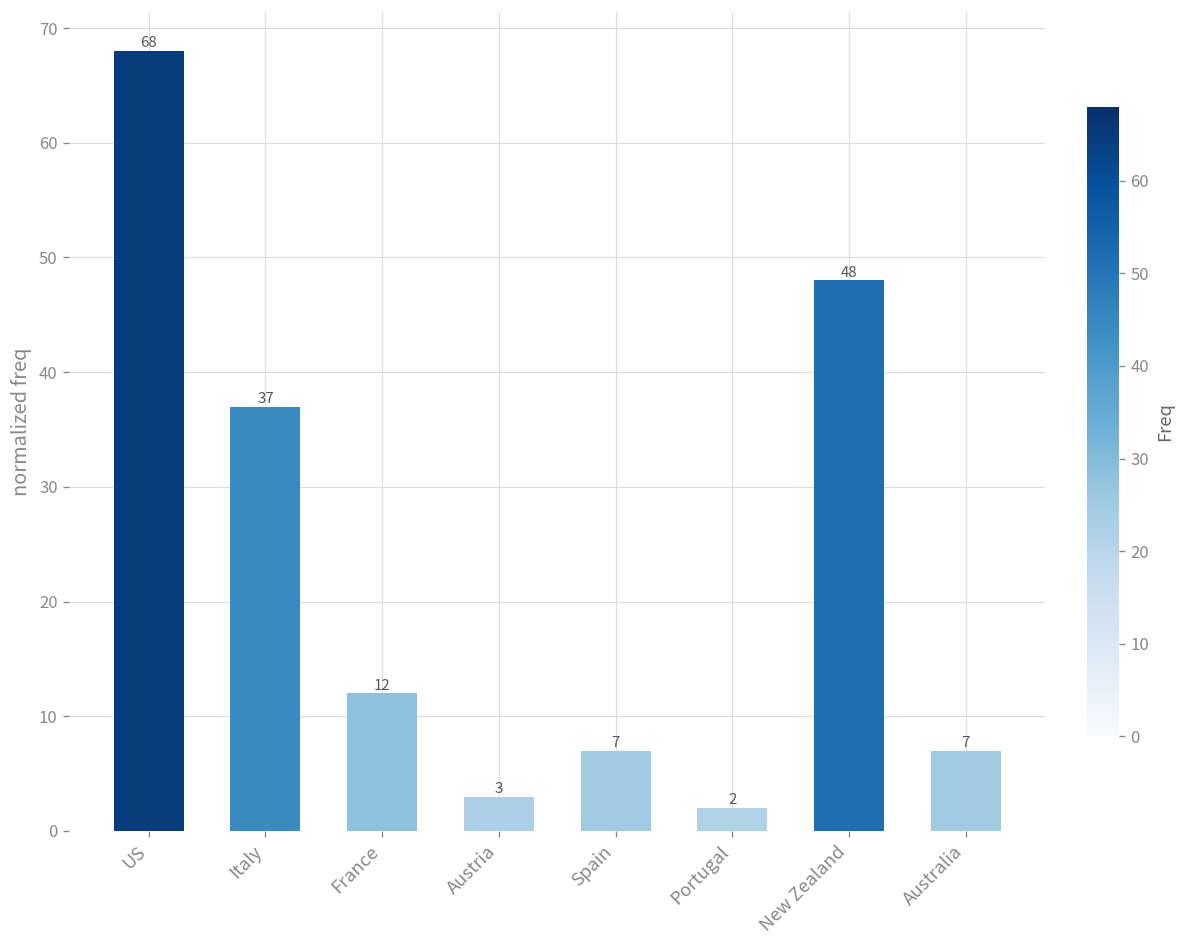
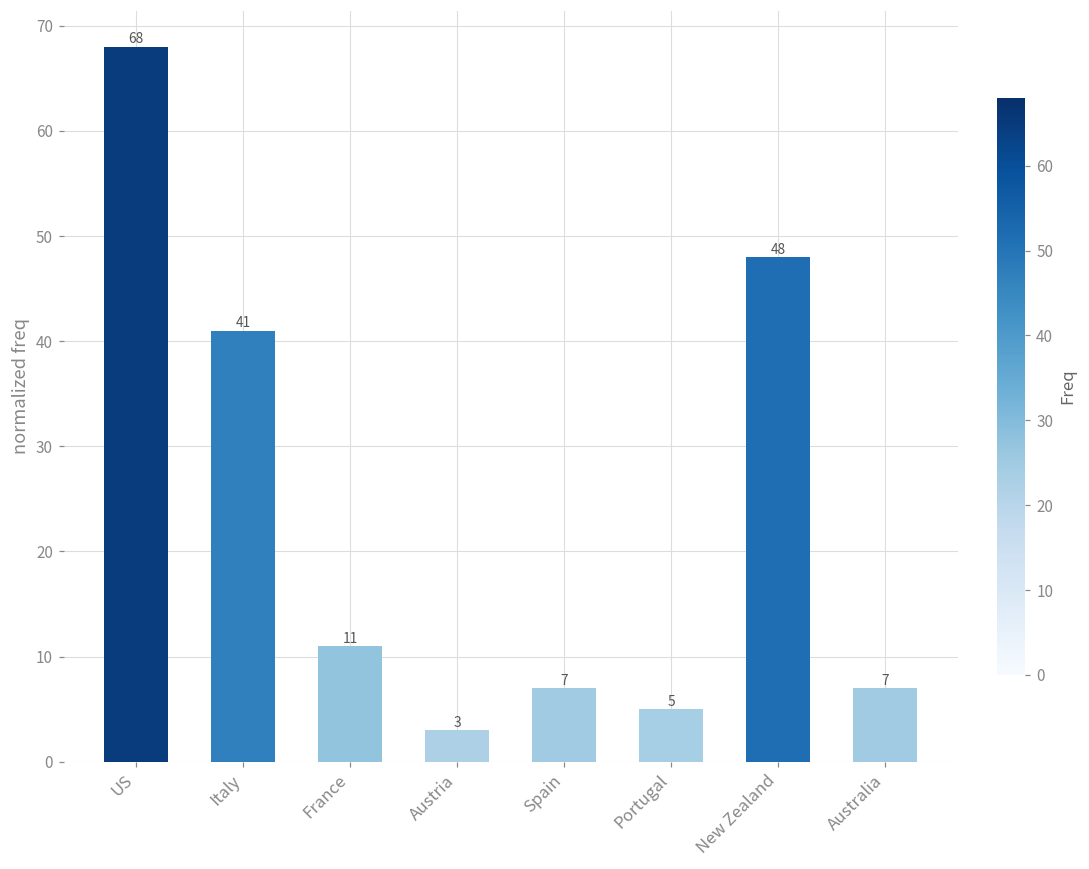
  {
    "US": 68,
-   "Italy": 37,
-   "France": 12,
+   "Italy": 41,
+   "France": 11,
    "Austria": 3,
    "Spain": 7,
-   "Portugal": 2,
+   "Portugal": 5,
    "New Zealand": 48,
    "Australia": 7
  }
